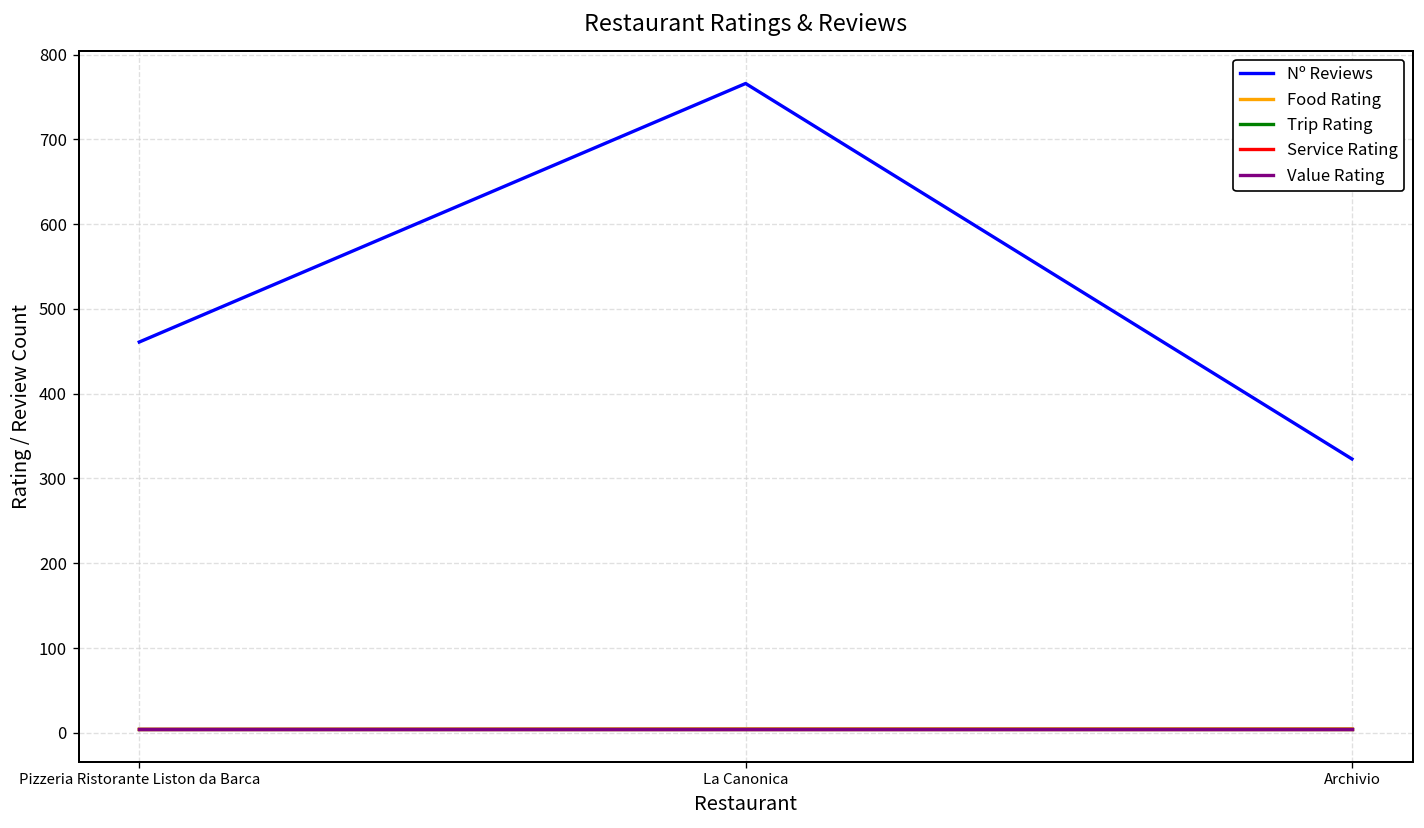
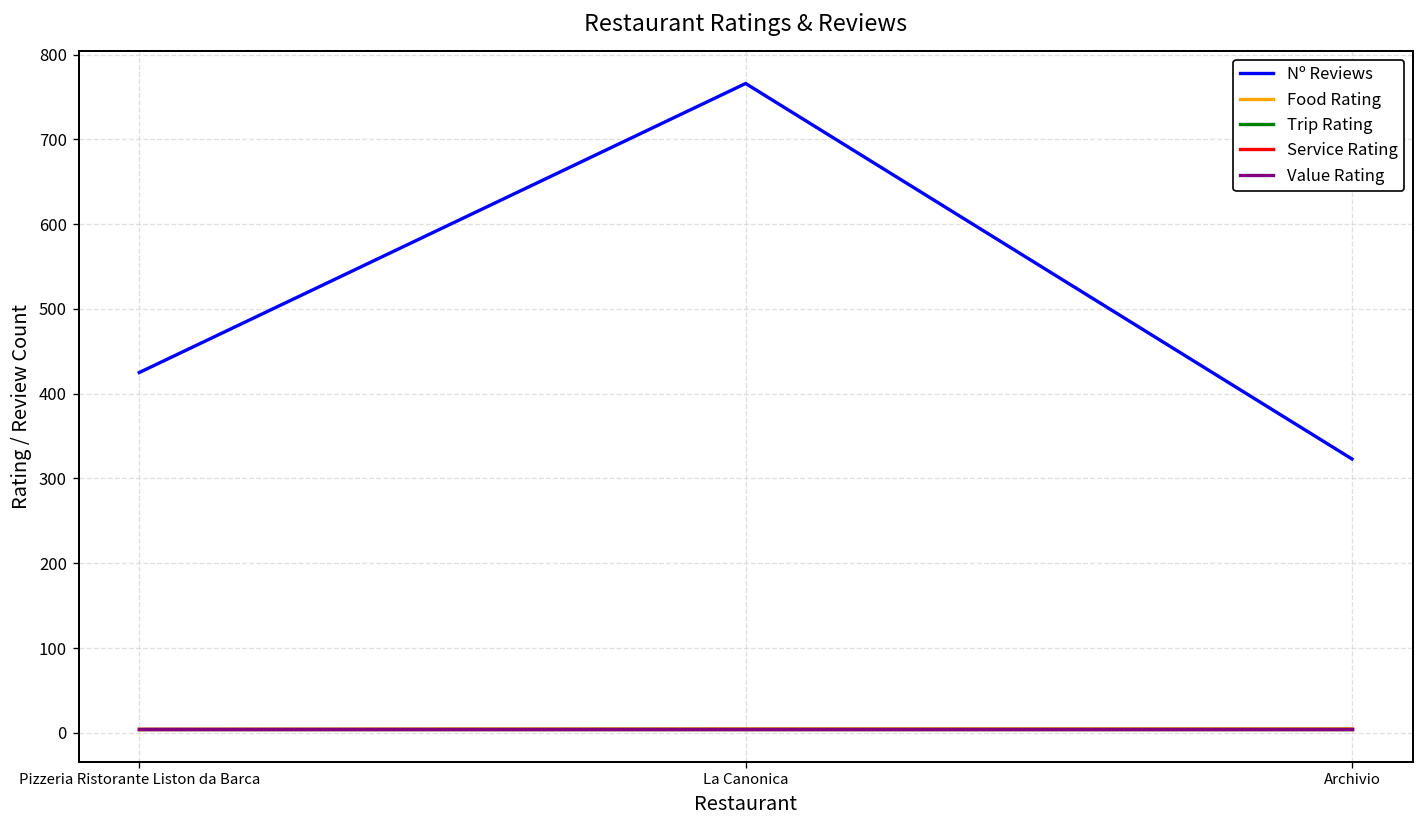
  {
    "Nº Reviews": {
-     "Pizzeria Ristorante Liston da Barca": 460,
+     "Pizzeria Ristorante Liston da Barca": 430,
      "La Canonica": 770,
      "Archivio": 320
    },
    "Value Rating": {
      "Pizzeria Ristorante Liston da Barca": 0,
      "La Canonica": 0,
      "Archivio": 0
    }
  }
